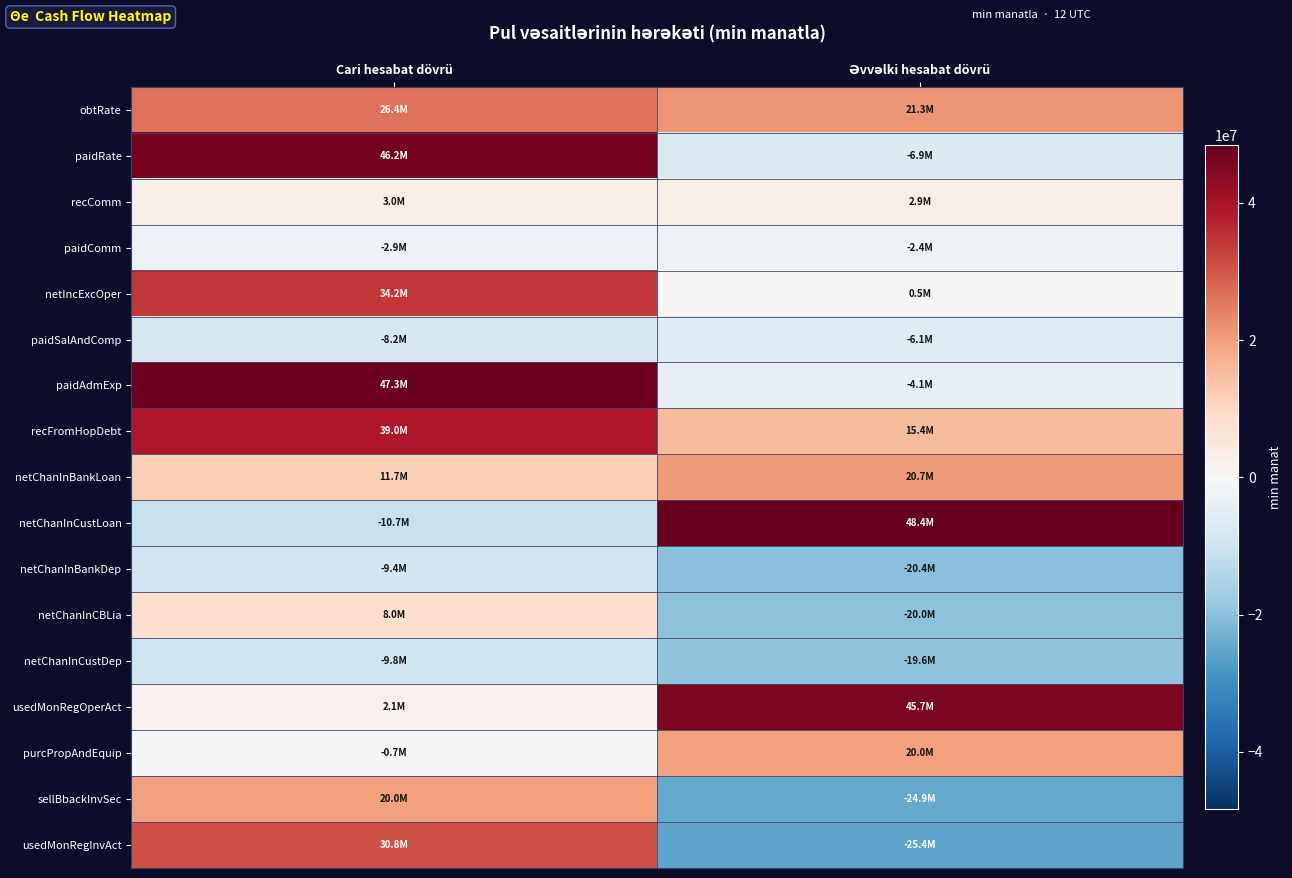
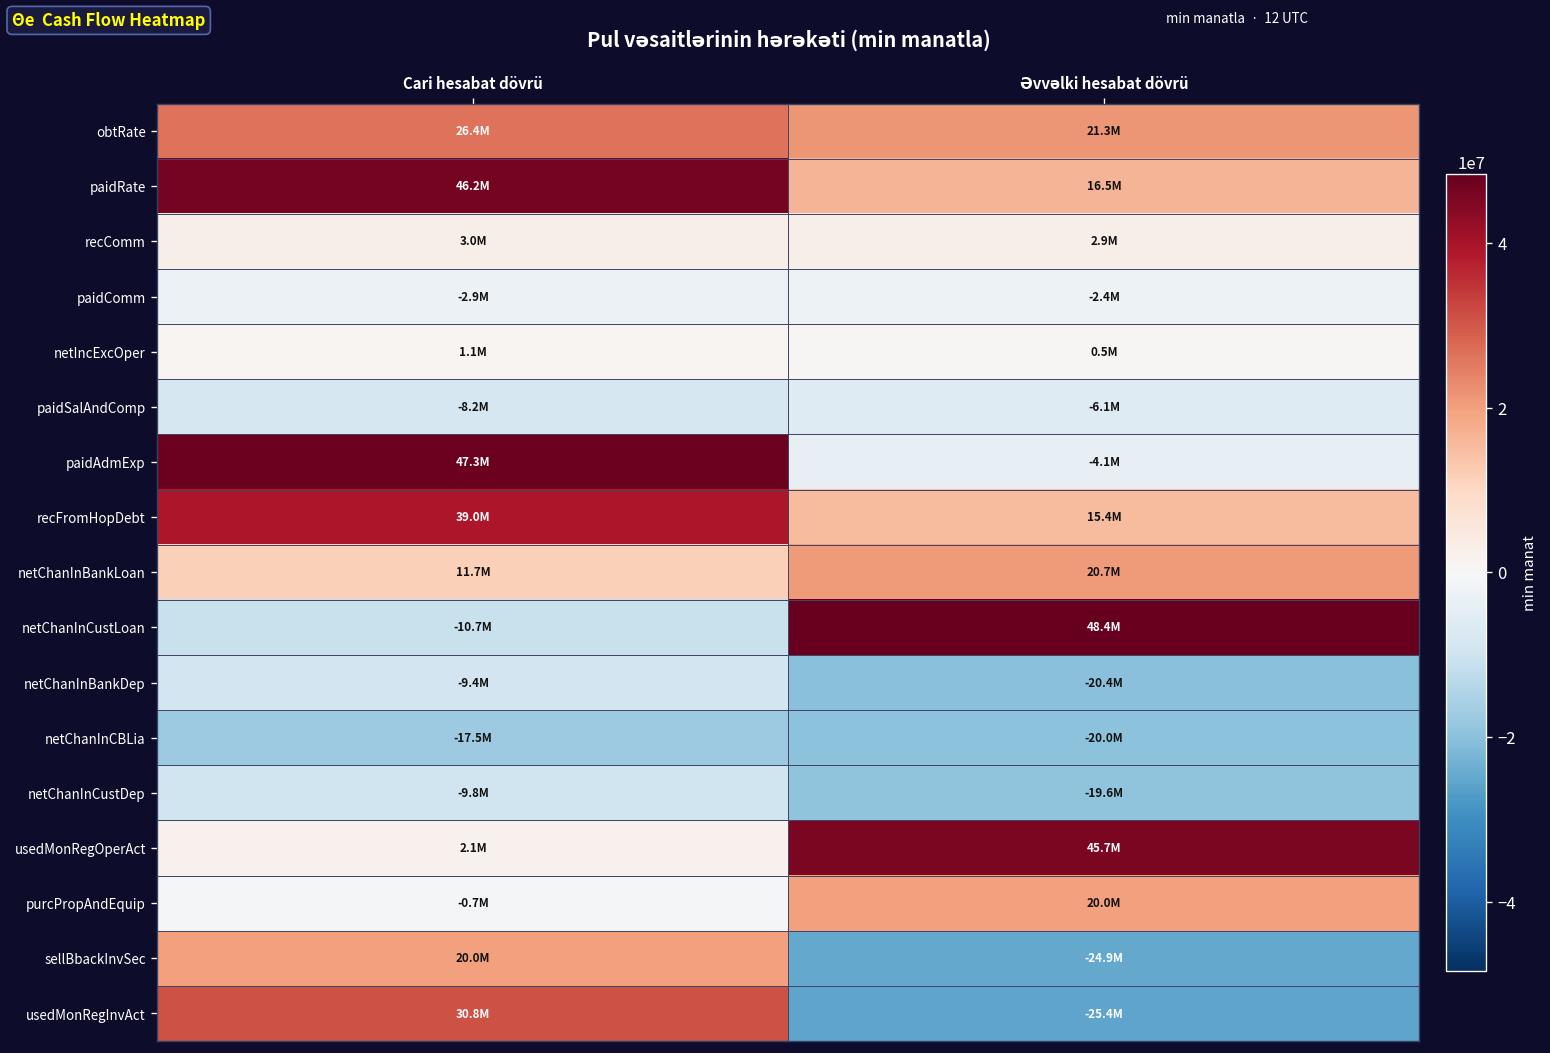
  {
    "obtRate": {
      "Cari hesabat dövrü": "26.4M",
      "Əvvəlki hesabat dövrü": "21.3M"
    },
    "paidRate": {
      "Cari hesabat dövrü": "46.2M",
-     "Əvvəlki hesabat dövrü": "-6.9M"
+     "Əvvəlki hesabat dövrü": "16.5M"
    },
    "recComm": {
      "Cari hesabat dövrü": "3.0M",
      "Əvvəlki hesabat dövrü": "2.9M"
    },
    "paidComm": {
      "Cari hesabat dövrü": "-2.9M",
      "Əvvəlki hesabat dövrü": "-2.4M"
    },
    "netIncExcOper": {
-     "Cari hesabat dövrü": "34.2M",
+     "Cari hesabat dövrü": "1.1M",
      "Əvvəlki hesabat dövrü": "0.5M"
    },
    "paidSalAndComp": {
      "Cari hesabat dövrü": "-8.2M",
      "Əvvəlki hesabat dövrü": "-6.1M"
    },
    "paidAdmExp": {
      "Cari hesabat dövrü": "47.3M",
      "Əvvəlki hesabat dövrü": "-4.1M"
    },
    "recFromHopDebt": {
      "Cari hesabat dövrü": "39.0M",
      "Əvvəlki hesabat dövrü": "15.4M"
    },
    "netChanInBankLoan": {
      "Cari hesabat dövrü": "11.7M",
      "Əvvəlki hesabat dövrü": "20.7M"
    },
    "netChanInCustLoan": {
      "Cari hesabat dövrü": "-10.7M",
      "Əvvəlki hesabat dövrü": "48.4M"
    },
    "netChanInBankDep": {
      "Cari hesabat dövrü": "-9.4M",
      "Əvvəlki hesabat dövrü": "-20.4M"
    },
    "netChanInCBLia": {
-     "Cari hesabat dövrü": "8.0M",
+     "Cari hesabat dövrü": "-17.5M",
      "Əvvəlki hesabat dövrü": "-20.0M"
    },
    "netChanInCustDep": {
      "Cari hesabat dövrü": "-9.8M",
      "Əvvəlki hesabat dövrü": "-19.6M"
    },
    "usedMonRegOperAct": {
      "Cari hesabat dövrü": "2.1M",
      "Əvvəlki hesabat dövrü": "45.7M"
    },
    "purcPropAndEquip": {
      "Cari hesabat dövrü": "-0.7M",
      "Əvvəlki hesabat dövrü": "20.0M"
    },
    "sellBbackInvSec": {
      "Cari hesabat dövrü": "20.0M",
      "Əvvəlki hesabat dövrü": "-24.9M"
    },
    "usedMonRegInvAct": {
      "Cari hesabat dövrü": "30.8M",
      "Əvvəlki hesabat dövrü": "-25.4M"
    }
  }
